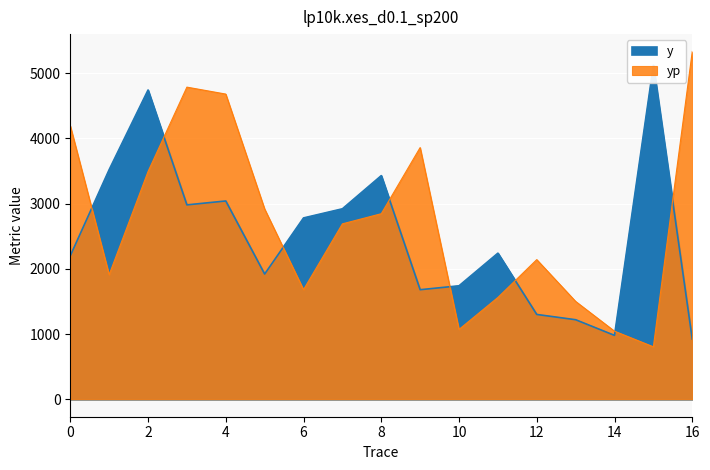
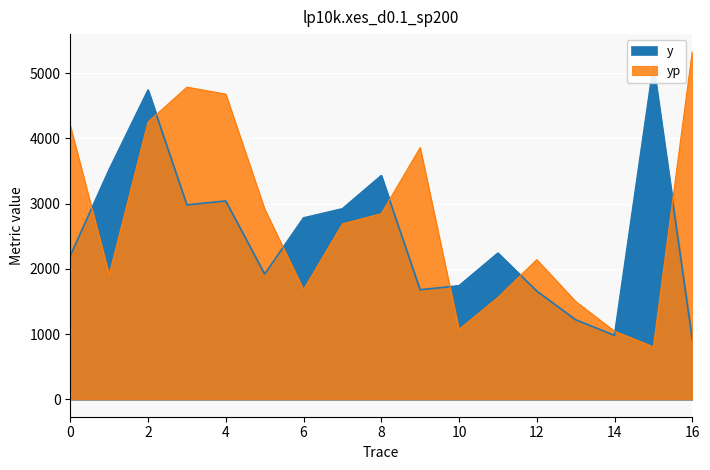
  {
    "y": {
      "0": 2200,
      "2": 4700,
      "4": 3000,
      "6": 2800,
      "8": 3400,
      "10": 1700,
-     "12": 1300,
+     "12": 1700,
      "14": 1000,
      "16": 900
    },
    "yp": {
      "0": 4200,
-     "2": 3500,
+     "2": 4200,
      "4": 4700,
      "6": 1700,
      "8": 2800,
      "10": 1100,
      "12": 2100,
      "14": 1000,
      "16": 5300
    }
  }
